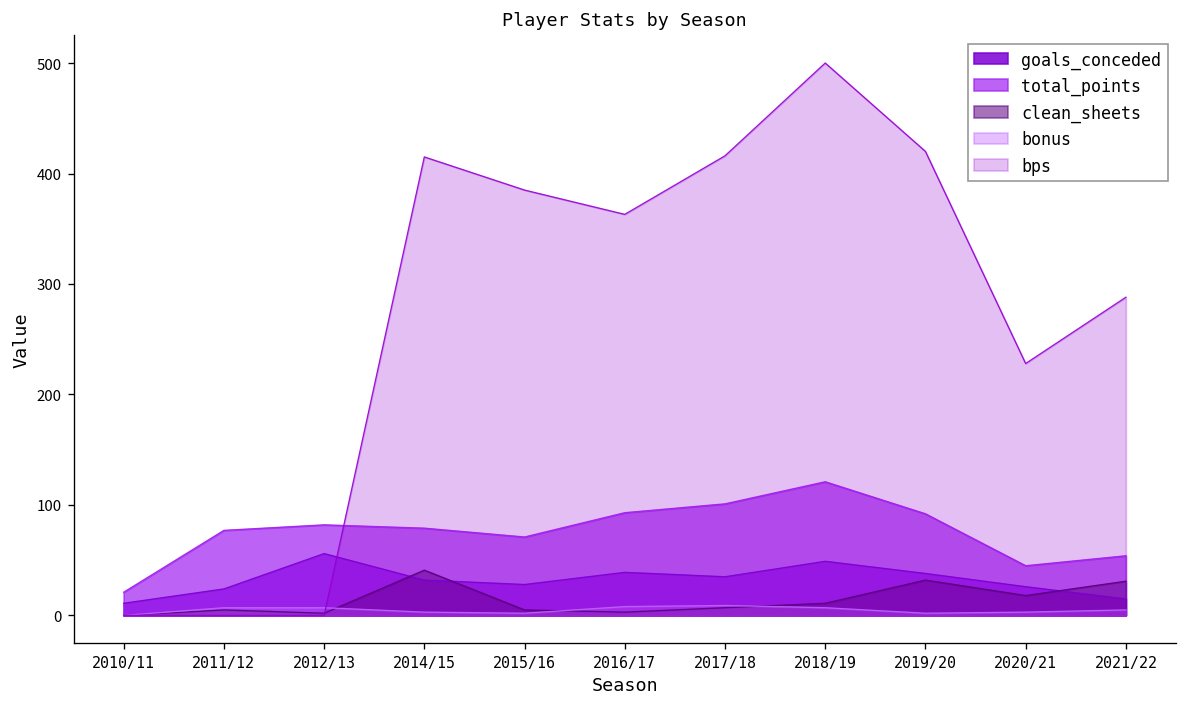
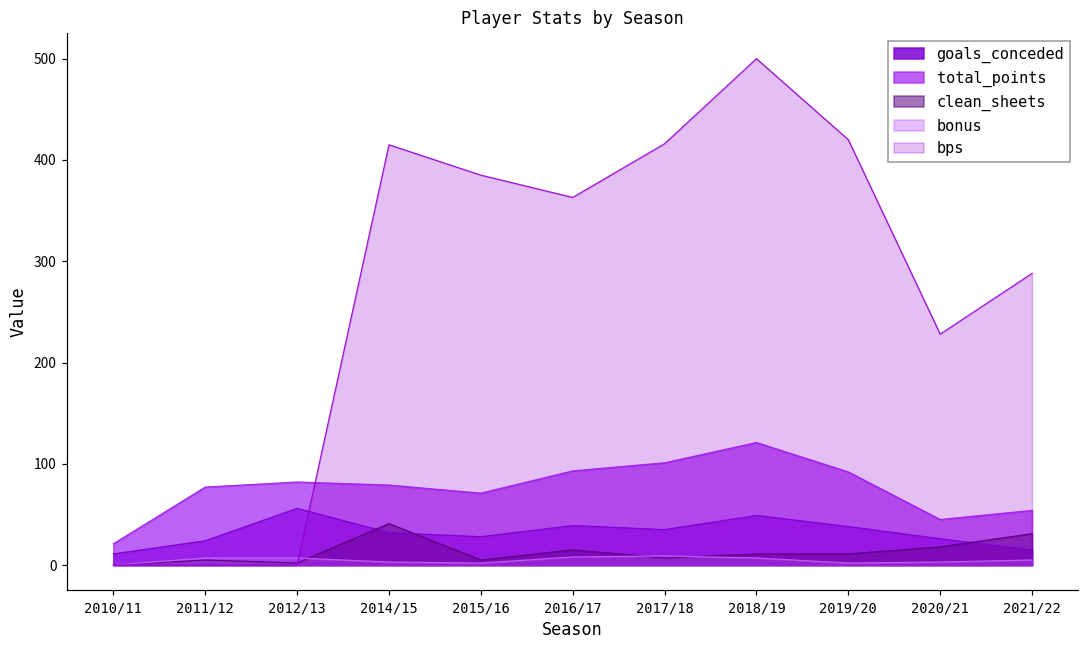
  {
    "clean_sheets": {
      "2014/15": 40,
      "2015/16": 10,
-     "2016/17": 0,
+     "2016/17": 20,
      "2018/19": 10,
-     "2019/20": 30,
+     "2019/20": 10,
      "2020/21": 20,
      "2021/22": 30
    }
  }
